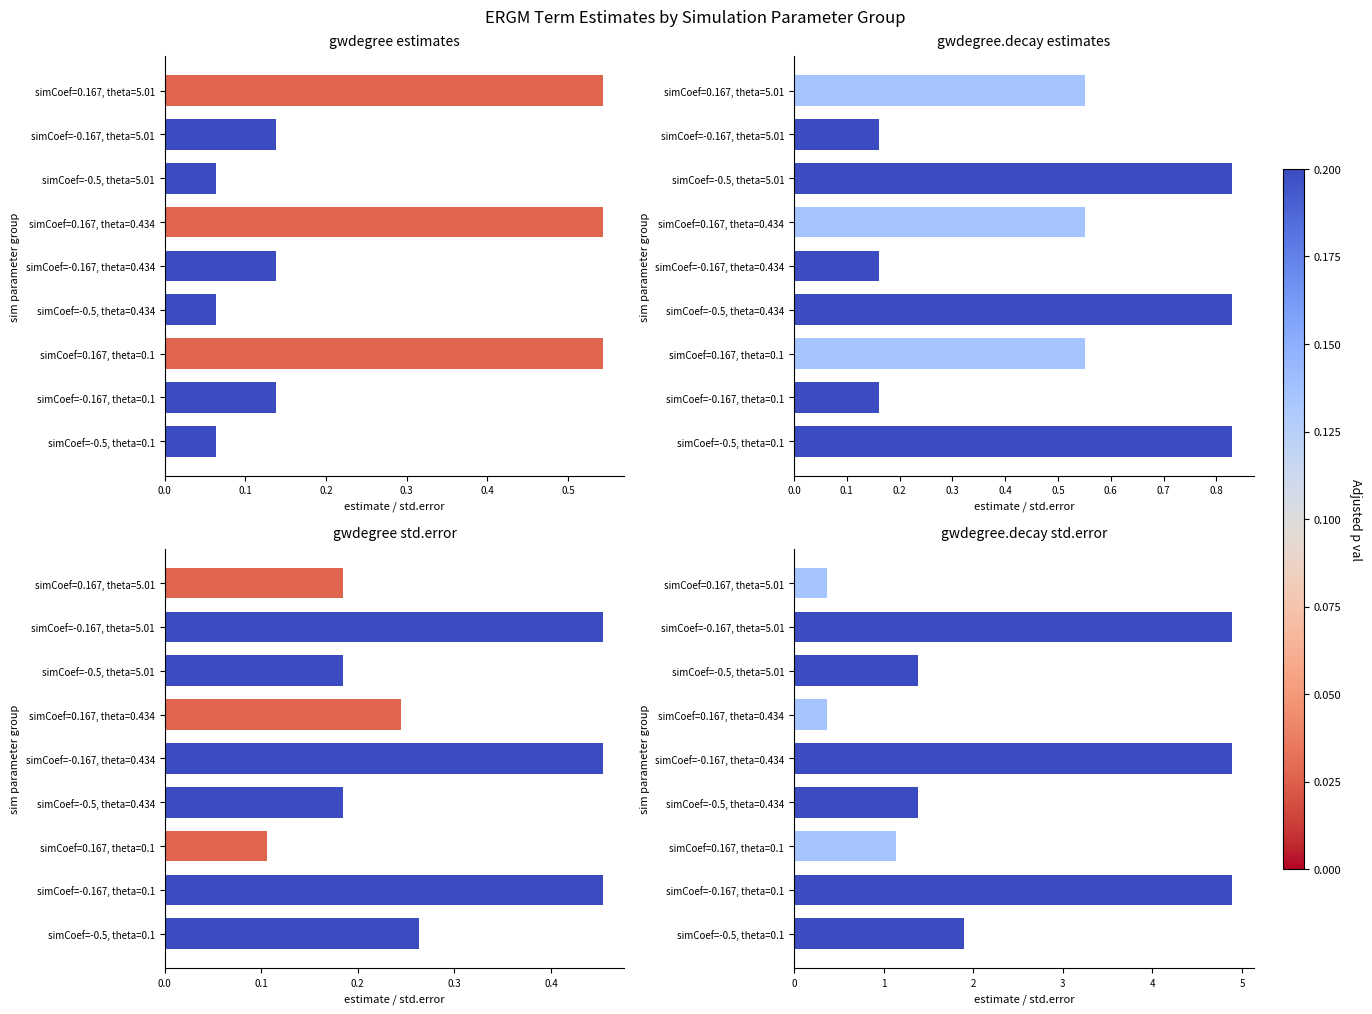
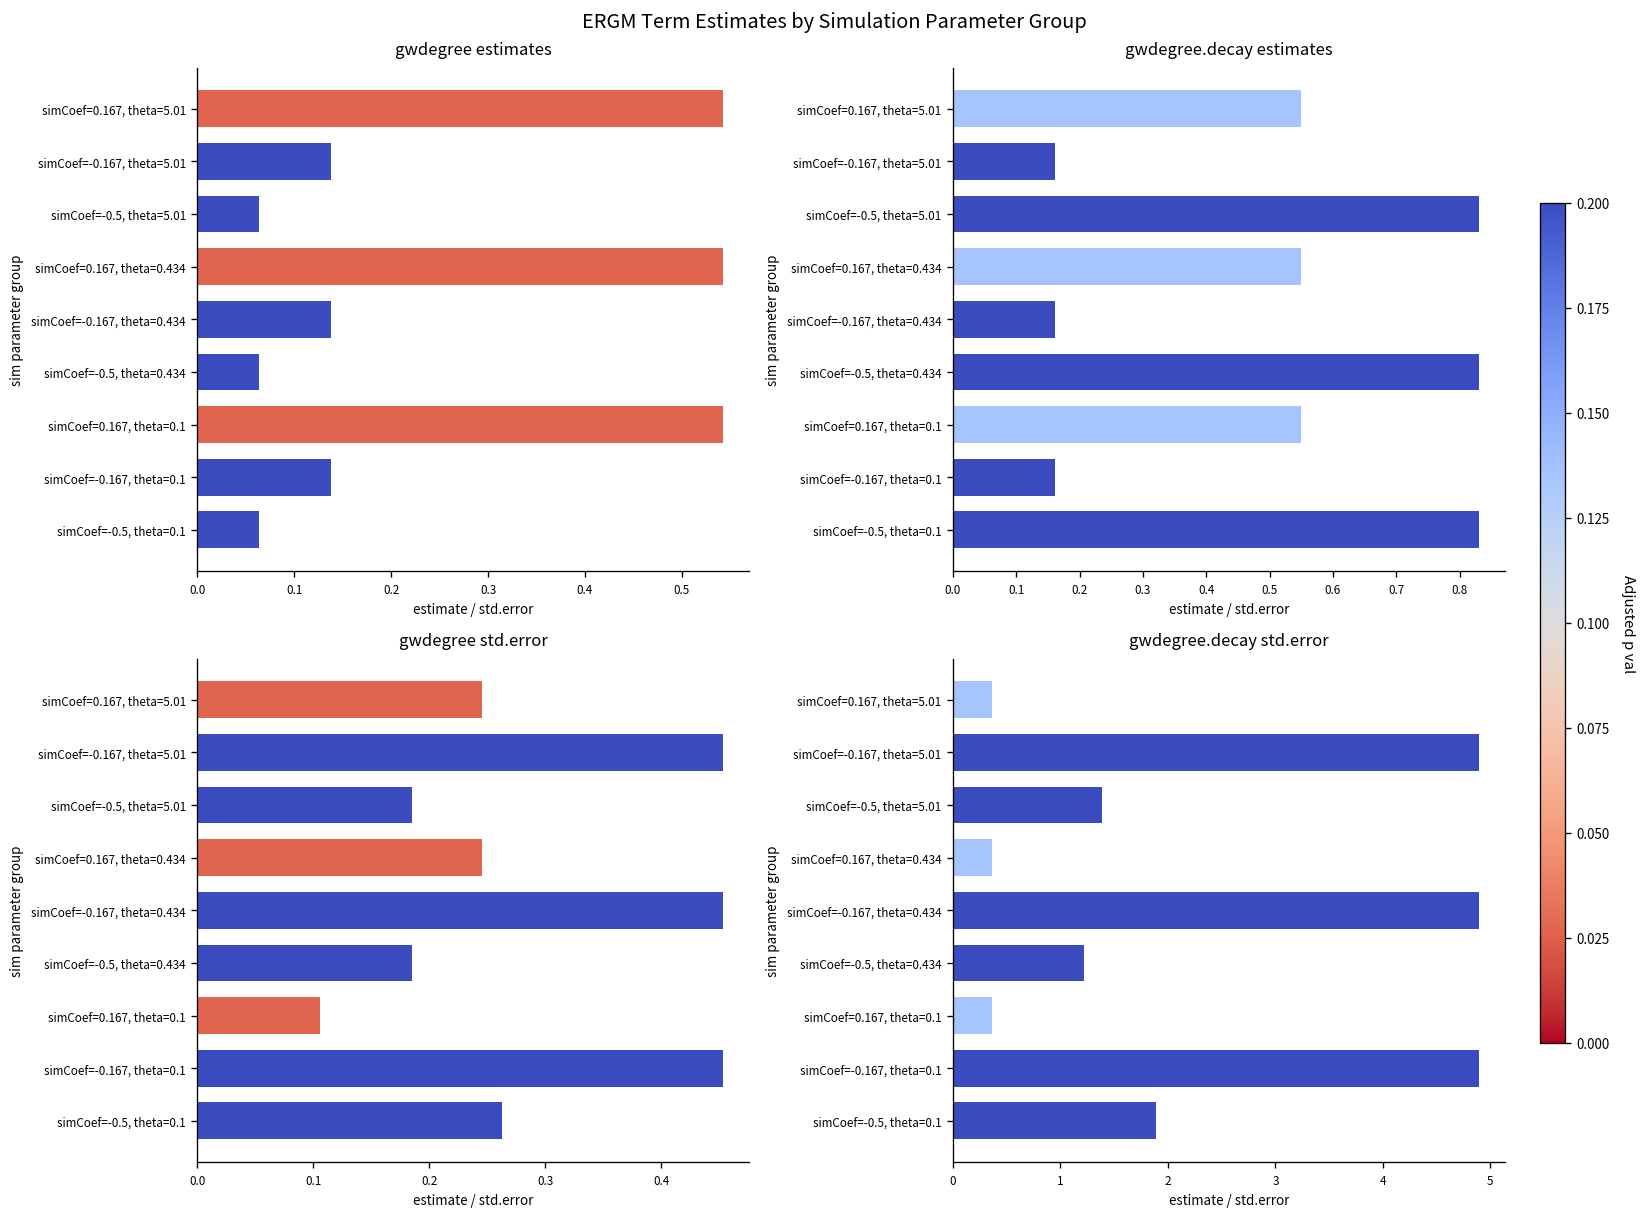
  {
    "gwdegree estimates": {
      "simCoef=0.167, theta=5.01": 0.54,
      "simCoef=-0.167, theta=5.01": 0.14,
      "simCoef=-0.5, theta=5.01": 0.06,
      "simCoef=0.167, theta=0.434": 0.54,
      "simCoef=-0.167, theta=0.434": 0.14,
      "simCoef=-0.5, theta=0.434": 0.06,
      "simCoef=0.167, theta=0.1": 0.54,
      "simCoef=-0.167, theta=0.1": 0.14,
      "simCoef=-0.5, theta=0.1": 0.06
    },
    "gwdegree.decay estimates": {
      "simCoef=0.167, theta=5.01": 0.55,
      "simCoef=-0.167, theta=5.01": 0.16,
      "simCoef=-0.5, theta=5.01": 0.83,
      "simCoef=0.167, theta=0.434": 0.55,
      "simCoef=-0.167, theta=0.434": 0.16,
      "simCoef=-0.5, theta=0.434": 0.83,
      "simCoef=0.167, theta=0.1": 0.55,
      "simCoef=-0.167, theta=0.1": 0.16,
      "simCoef=-0.5, theta=0.1": 0.83
    },
    "gwdegree std.error": {
-     "simCoef=0.167, theta=5.01": 0.18,
+     "simCoef=0.167, theta=5.01": 0.25,
      "simCoef=-0.167, theta=5.01": 0.45,
      "simCoef=-0.5, theta=5.01": 0.19,
      "simCoef=0.167, theta=0.434": 0.25,
      "simCoef=-0.167, theta=0.434": 0.45,
      "simCoef=-0.5, theta=0.434": 0.19,
      "simCoef=0.167, theta=0.1": 0.11,
      "simCoef=-0.167, theta=0.1": 0.45,
      "simCoef=-0.5, theta=0.1": 0.26
    },
    "gwdegree.decay std.error": {
      "simCoef=0.167, theta=5.01": 0.4,
      "simCoef=-0.167, theta=5.01": 4.9,
      "simCoef=-0.5, theta=5.01": 1.4,
      "simCoef=0.167, theta=0.434": 0.4,
      "simCoef=-0.167, theta=0.434": 4.9,
-     "simCoef=-0.5, theta=0.434": 1.4,
-     "simCoef=0.167, theta=0.1": 1.1,
+     "simCoef=-0.5, theta=0.434": 1.2,
+     "simCoef=0.167, theta=0.1": 0.4,
      "simCoef=-0.167, theta=0.1": 4.9,
      "simCoef=-0.5, theta=0.1": 1.9
    }
  }
